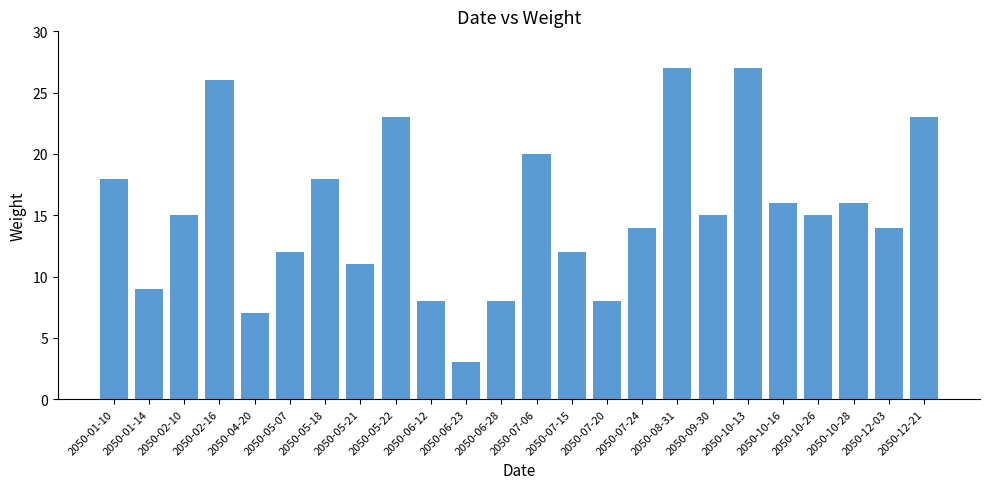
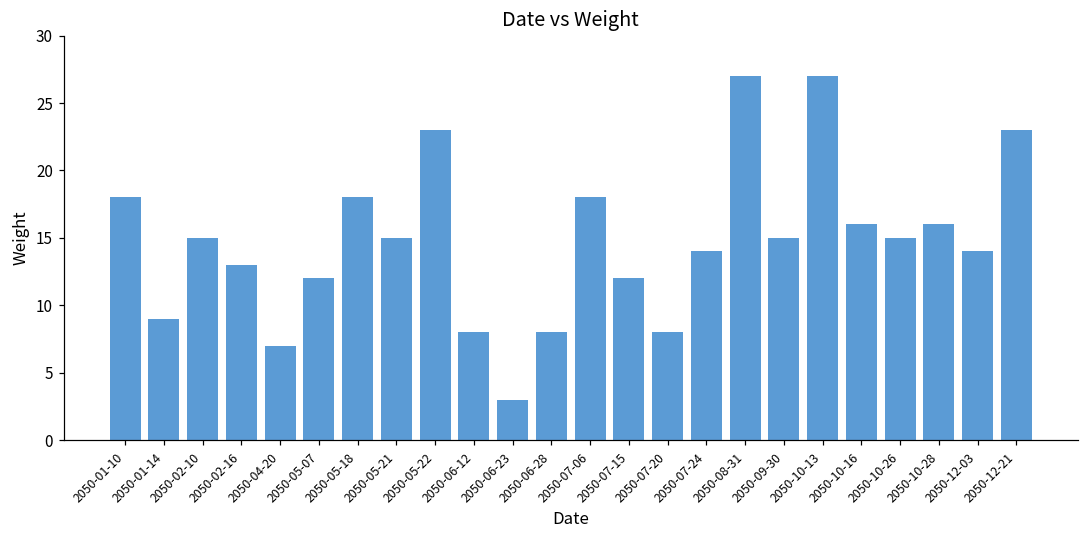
  {
    "2050-01-10": 18,
    "2050-01-14": 9,
    "2050-02-10": 15,
-   "2050-02-16": 26,
+   "2050-02-16": 13,
    "2050-04-20": 7,
    "2050-05-07": 12,
    "2050-05-18": 18,
-   "2050-05-21": 11,
+   "2050-05-21": 15,
    "2050-05-22": 23,
    "2050-06-12": 8,
    "2050-06-23": 3,
    "2050-06-28": 8,
-   "2050-07-06": 20,
+   "2050-07-06": 18,
    "2050-07-15": 12,
    "2050-07-20": 8,
    "2050-07-24": 14,
    "2050-08-31": 27,
    "2050-09-30": 15,
    "2050-10-13": 27,
    "2050-10-16": 16,
    "2050-10-26": 15,
    "2050-10-28": 16,
    "2050-12-03": 14,
    "2050-12-21": 23
  }
